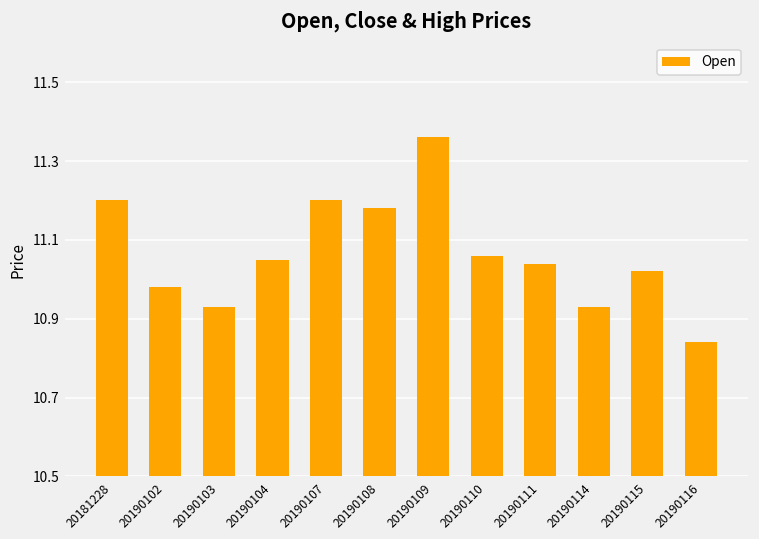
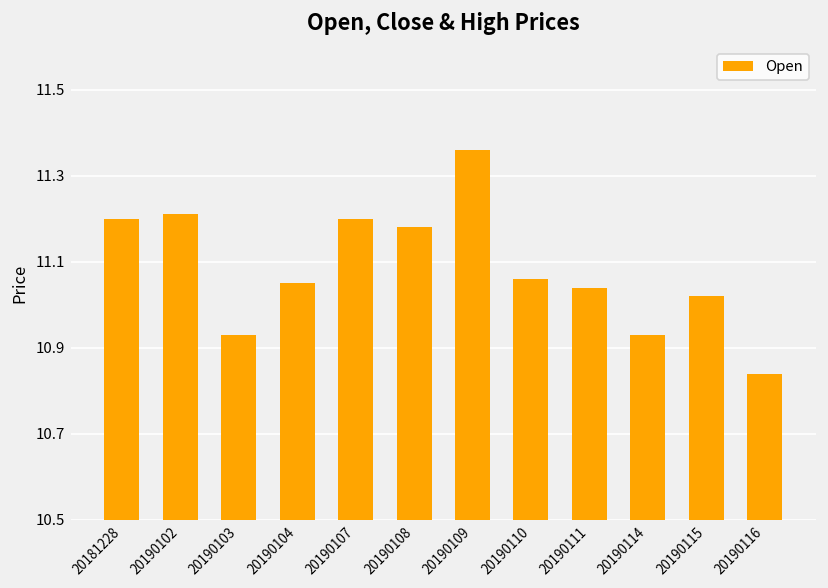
  {
    "20181228": 11.20,
-   "20190102": 10.98,
+   "20190102": 11.21,
    "20190103": 10.93,
    "20190104": 11.05,
    "20190107": 11.20,
    "20190108": 11.18,
    "20190109": 11.36,
    "20190110": 11.06,
    "20190111": 11.04,
    "20190114": 10.93,
    "20190115": 11.02,
    "20190116": 10.84
  }
